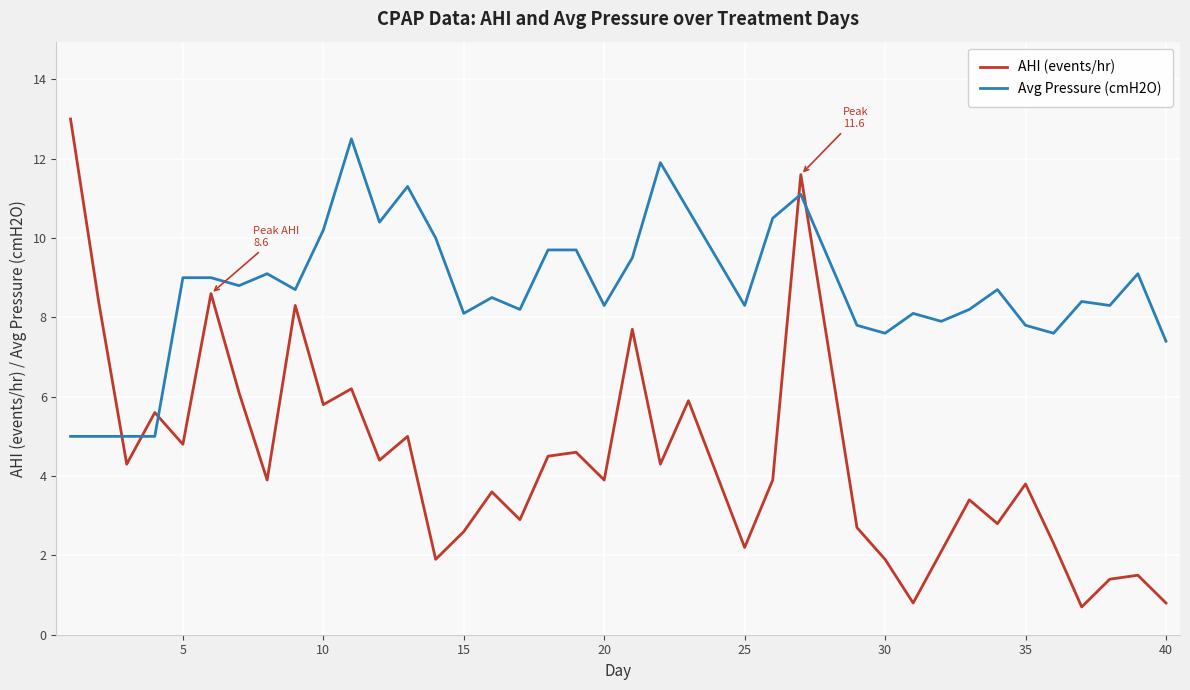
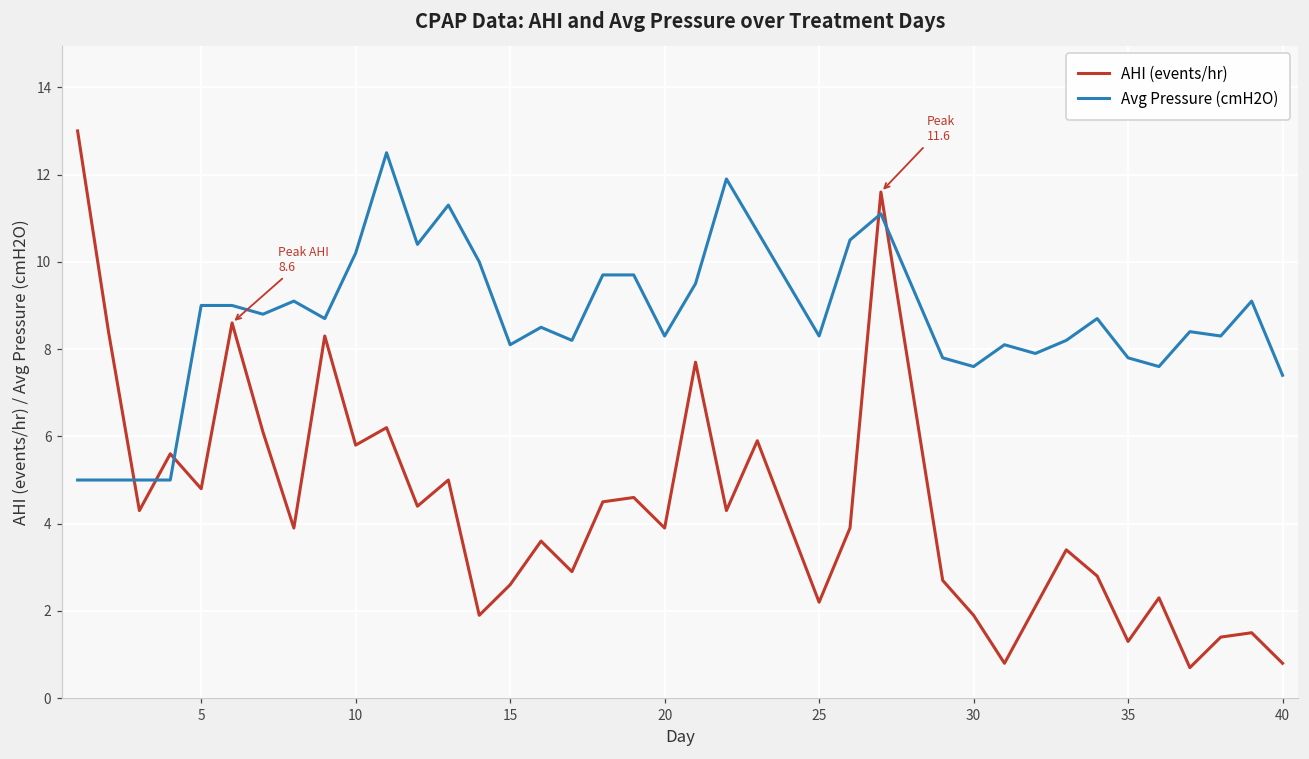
  {
    "AHI (events/hr)": {
      "5": 4.8,
      "10": 5.8,
      "15": 2.6,
      "20": 3.9,
      "25": 2.2,
      "30": 1.9,
-     "35": 3.8,
+     "35": 1.3,
      "40": 0.8
    },
    "Avg Pressure (cmH2O)": {
      "5": 9.0,
      "10": 10.2,
      "15": 8.1,
      "20": 8.3,
      "25": 8.3,
      "30": 7.6,
      "35": 7.8,
      "40": 7.4
    }
  }
